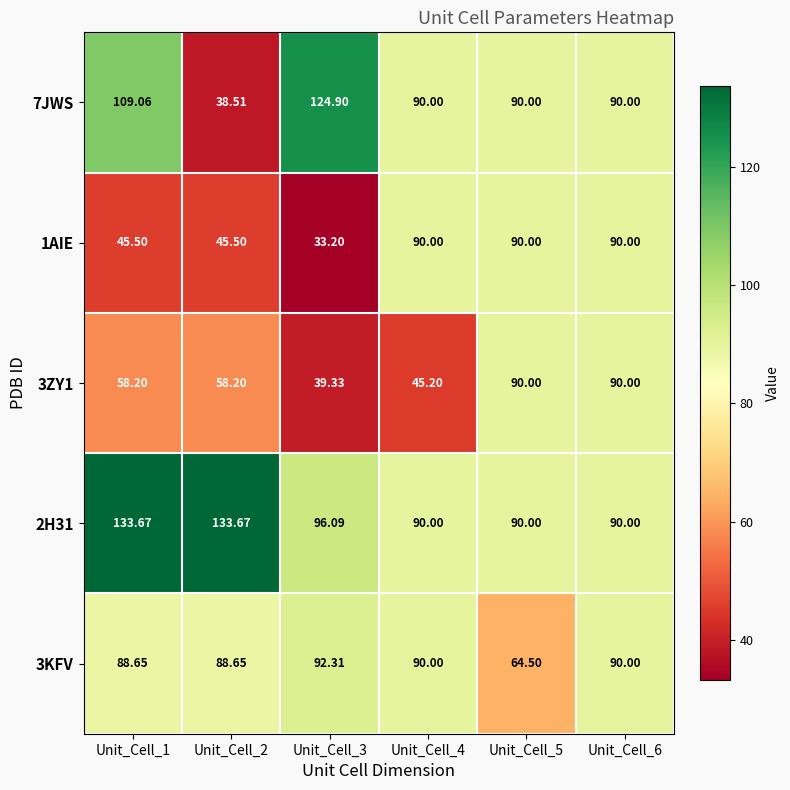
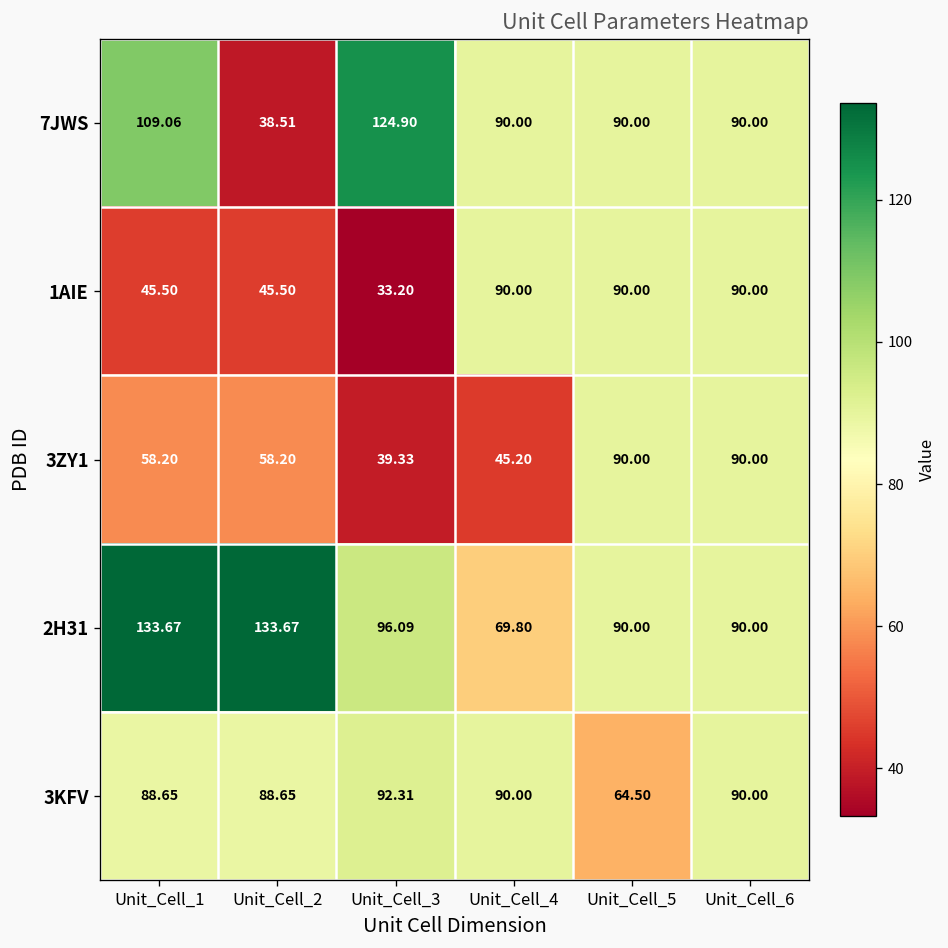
  {
    "7JWS": {
      "Unit_Cell_1": 109.06,
      "Unit_Cell_2": 38.51,
      "Unit_Cell_3": 124.90,
      "Unit_Cell_4": 90.00,
      "Unit_Cell_5": 90.00,
      "Unit_Cell_6": 90.00
    },
    "1AIE": {
      "Unit_Cell_1": 45.50,
      "Unit_Cell_2": 45.50,
      "Unit_Cell_3": 33.20,
      "Unit_Cell_4": 90.00,
      "Unit_Cell_5": 90.00,
      "Unit_Cell_6": 90.00
    },
    "3ZY1": {
      "Unit_Cell_1": 58.20,
      "Unit_Cell_2": 58.20,
      "Unit_Cell_3": 39.33,
      "Unit_Cell_4": 45.20,
      "Unit_Cell_5": 90.00,
      "Unit_Cell_6": 90.00
    },
    "2H31": {
      "Unit_Cell_1": 133.67,
      "Unit_Cell_2": 133.67,
      "Unit_Cell_3": 96.09,
-     "Unit_Cell_4": 90.00,
+     "Unit_Cell_4": 69.80,
      "Unit_Cell_5": 90.00,
      "Unit_Cell_6": 90.00
    },
    "3KFV": {
      "Unit_Cell_1": 88.65,
      "Unit_Cell_2": 88.65,
      "Unit_Cell_3": 92.31,
      "Unit_Cell_4": 90.00,
      "Unit_Cell_5": 64.50,
      "Unit_Cell_6": 90.00
    }
  }
